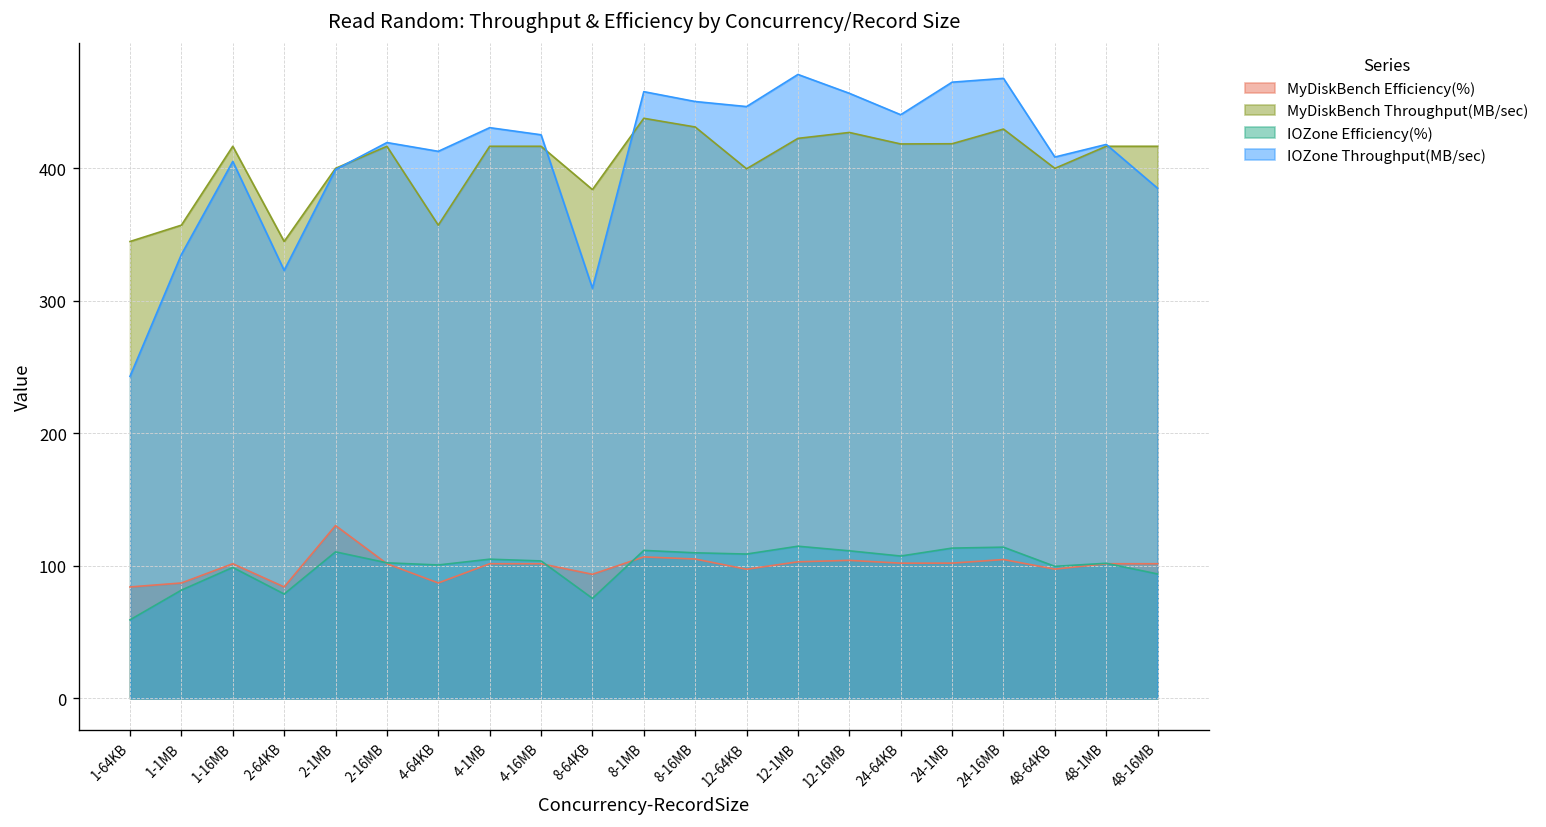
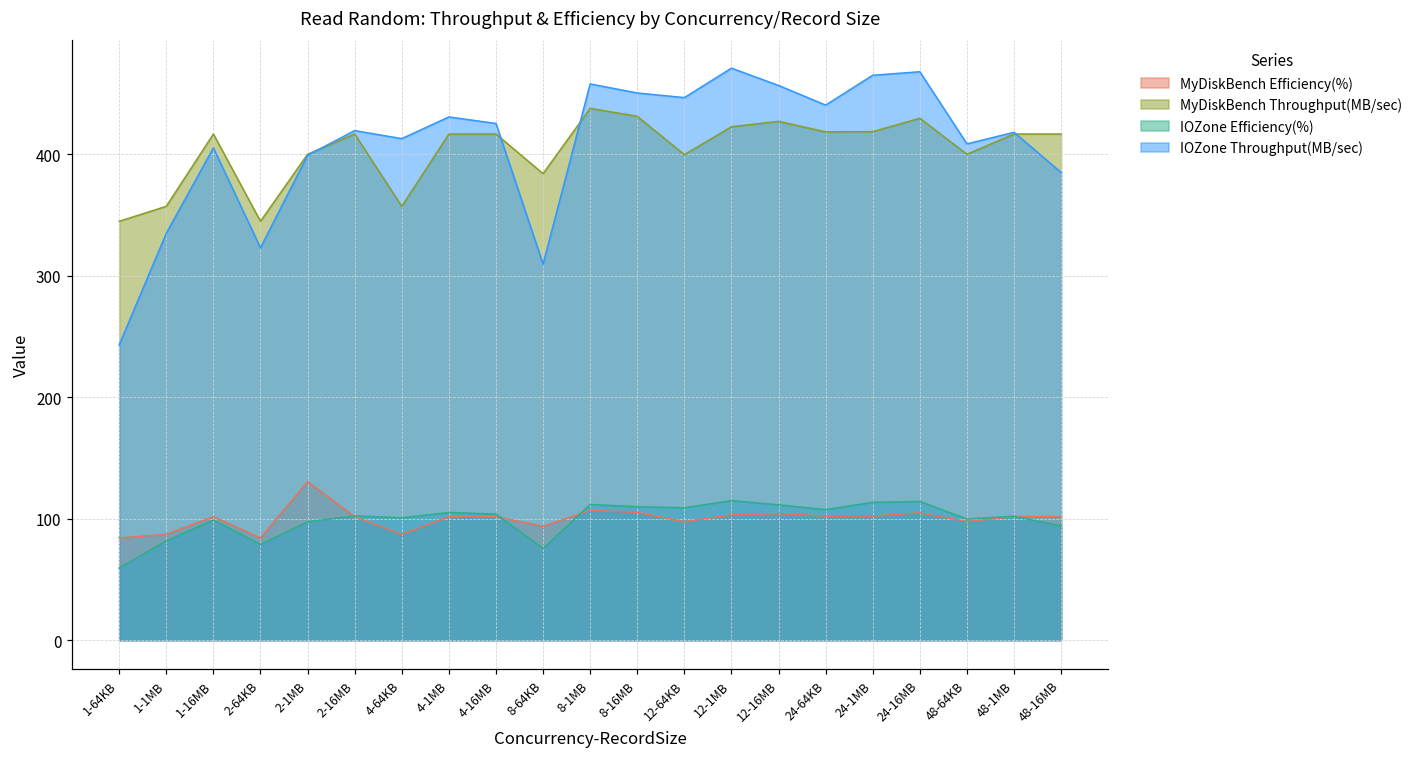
  {
    "MyDiskBench Efficiency(%)": {
      "1-64KB": 84,
      "1-1MB": 87,
      "1-16MB": 102,
      "2-64KB": 84,
      "2-1MB": 130,
      "4-64KB": 87,
      "4-1MB": 102,
      "8-64KB": 94,
      "8-1MB": 107,
      "8-16MB": 105,
      "12-64KB": 97,
      "12-1MB": 103,
      "12-16MB": 104,
      "24-64KB": 102,
      "24-1MB": 102,
      "24-16MB": 105,
      "48-16MB": 102
    },
    "MyDiskBench Throughput(MB/sec)": {
      "1-64KB": 345,
      "1-1MB": 357,
      "1-16MB": 417,
      "2-64KB": 345,
      "2-16MB": 417,
      "4-64KB": 357,
      "4-1MB": 417,
      "4-16MB": 417,
      "8-64KB": 384,
      "8-1MB": 438,
      "8-16MB": 431,
      "12-64KB": 400,
      "12-1MB": 423,
      "12-16MB": 427,
      "24-64KB": 418,
      "24-1MB": 419,
      "24-16MB": 430,
      "48-64KB": 400,
      "48-16MB": 417
    },
    "IOZone Efficiency(%)": {
      "1-64KB": 59,
      "1-1MB": 82,
      "1-16MB": 99,
      "2-64KB": 79,
-     "2-1MB": 111,
+     "2-1MB": 97,
      "4-64KB": 101,
      "4-1MB": 105,
      "8-64KB": 76,
      "8-1MB": 112,
      "8-16MB": 110,
      "12-64KB": 109,
      "12-1MB": 115,
      "12-16MB": 111,
      "24-64KB": 107,
      "24-1MB": 113,
      "24-16MB": 114,
      "48-16MB": 94
    },
    "IOZone Throughput(MB/sec)": {
      "1-64KB": 243,
      "1-1MB": 335,
      "1-16MB": 405,
      "2-64KB": 323,
      "2-16MB": 419,
      "4-64KB": 413,
      "4-1MB": 431,
      "4-16MB": 425,
      "8-64KB": 310,
      "8-1MB": 458,
      "8-16MB": 450,
      "12-64KB": 447,
      "12-1MB": 471,
      "12-16MB": 457,
      "24-64KB": 440,
      "24-1MB": 465,
      "24-16MB": 468,
      "48-64KB": 409,
      "48-16MB": 385
    }
  }
